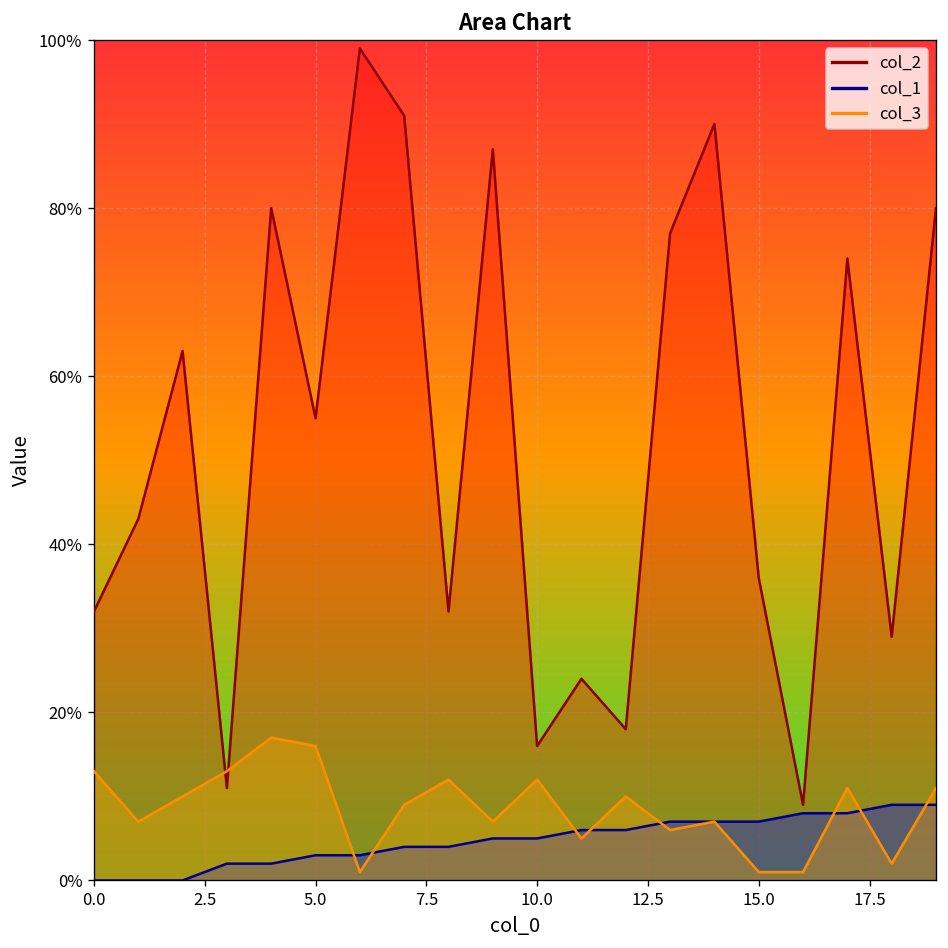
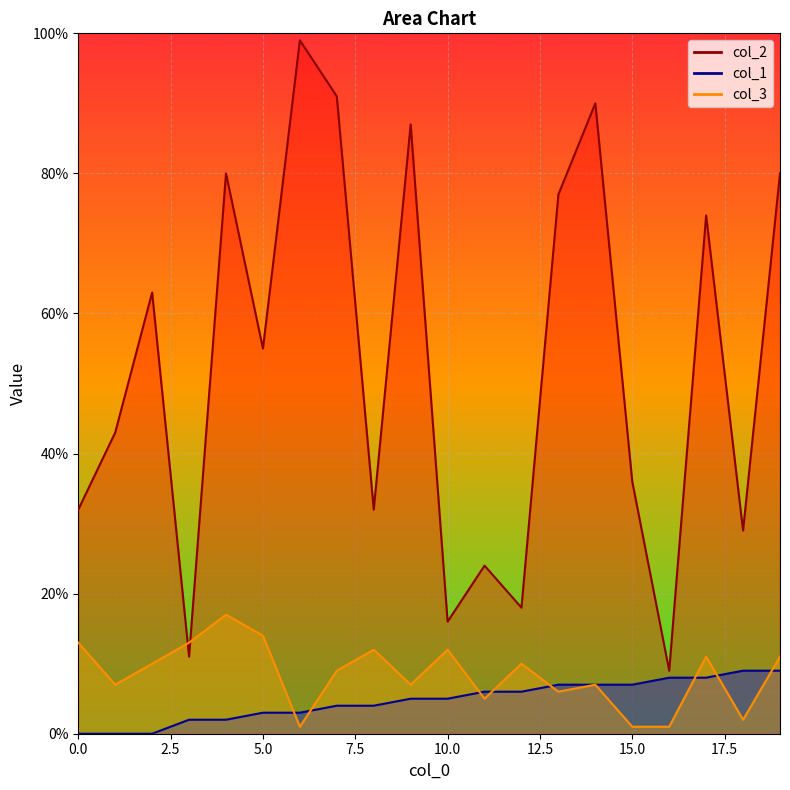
  {
    "col_3": {
      "0.0": "13%",
-     "5.0": "16%",
+     "5.0": "14%",
      "10.0": "12%",
      "15.0": "1%"
    }
  }
